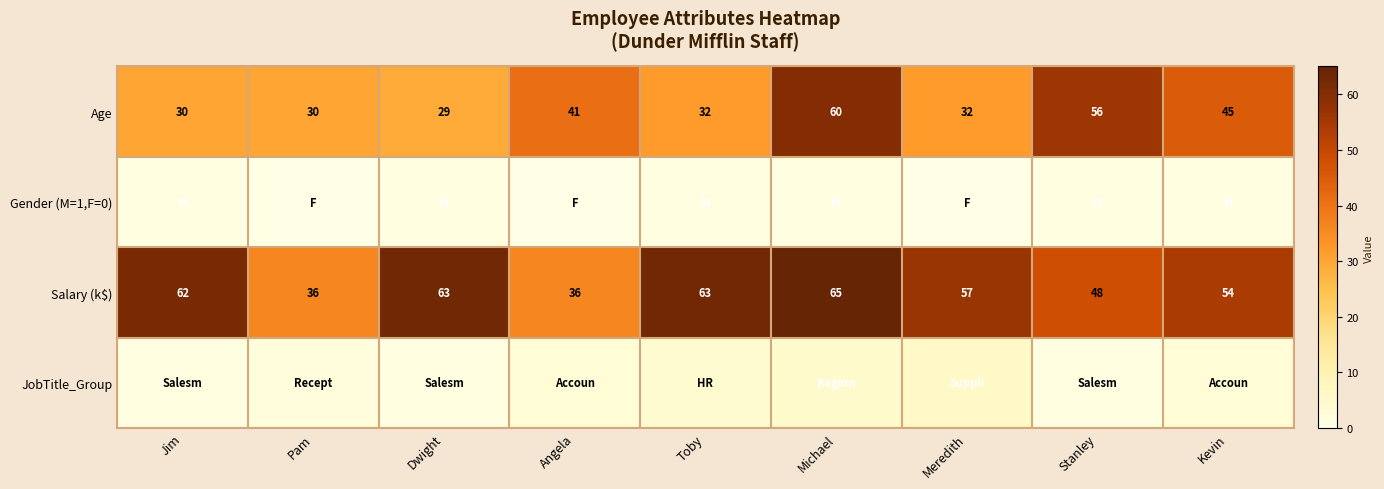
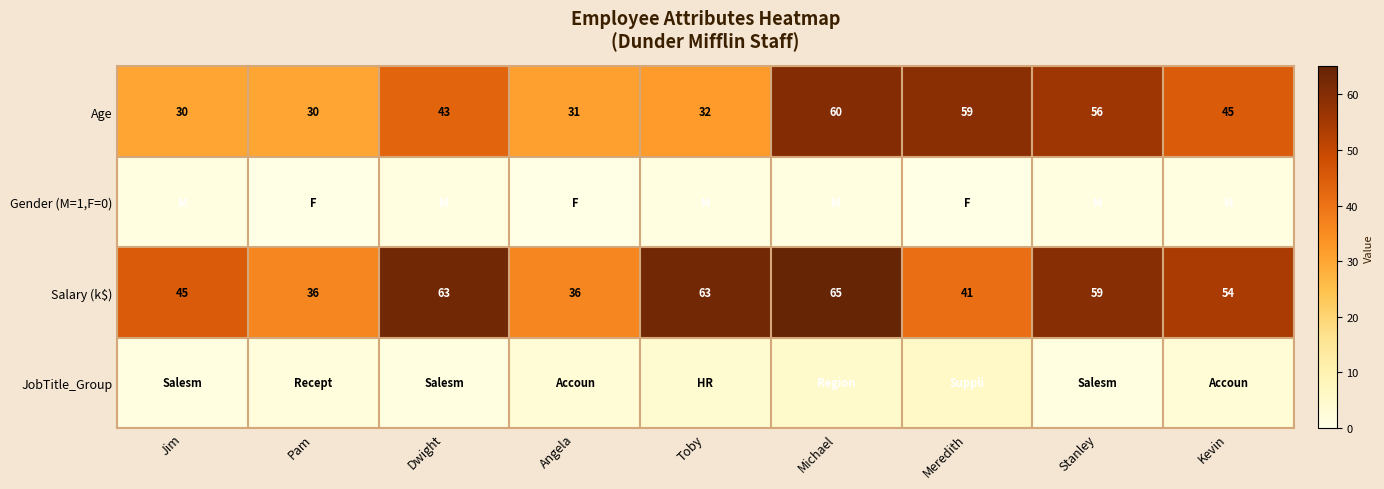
  {
    "Age": {
      "Jim": 30,
      "Pam": 30,
-     "Dwight": 29,
-     "Angela": 41,
+     "Dwight": 43,
+     "Angela": 31,
      "Toby": 32,
      "Michael": 60,
-     "Meredith": 32,
+     "Meredith": 59,
      "Stanley": 56,
      "Kevin": 45
    },
    "Salary (k$)": {
-     "Jim": 62,
+     "Jim": 45,
      "Pam": 36,
      "Dwight": 63,
      "Angela": 36,
      "Toby": 63,
      "Michael": 65,
-     "Meredith": 57,
-     "Stanley": 48,
+     "Meredith": 41,
+     "Stanley": 59,
      "Kevin": 54
    }
  }
